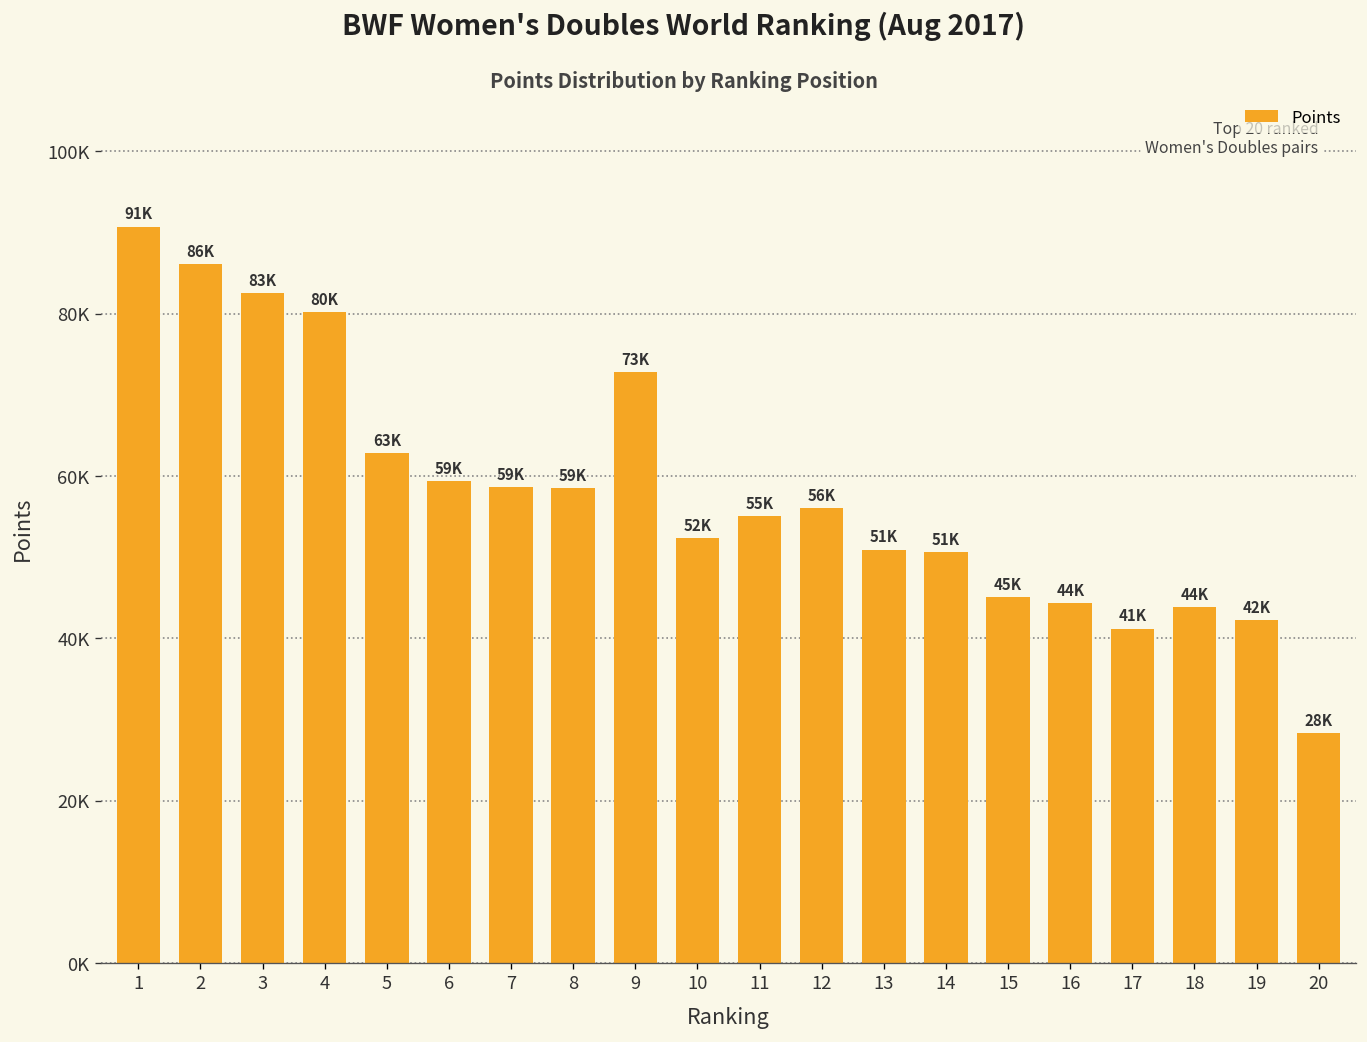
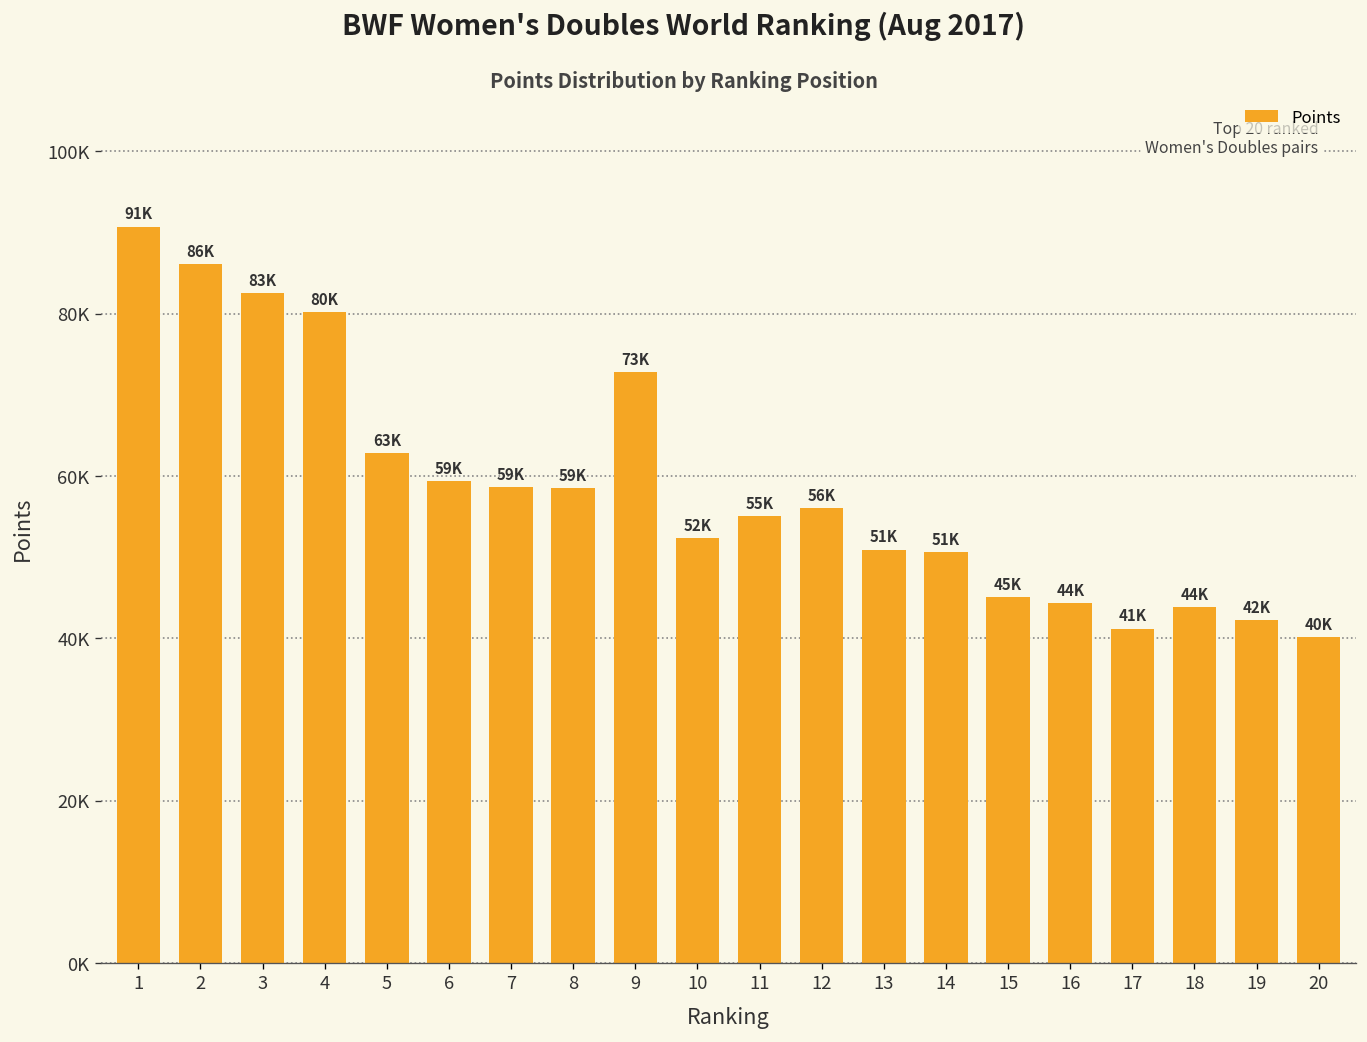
  {
    "1": "91K",
    "2": "86K",
    "3": "83K",
    "4": "80K",
    "5": "63K",
    "6": "59K",
    "7": "59K",
    "8": "59K",
    "9": "73K",
    "10": "52K",
    "11": "55K",
    "12": "56K",
    "13": "51K",
    "14": "51K",
    "15": "45K",
    "16": "44K",
    "17": "41K",
    "18": "44K",
    "19": "42K",
-   "20": "28K"
+   "20": "40K"
  }
